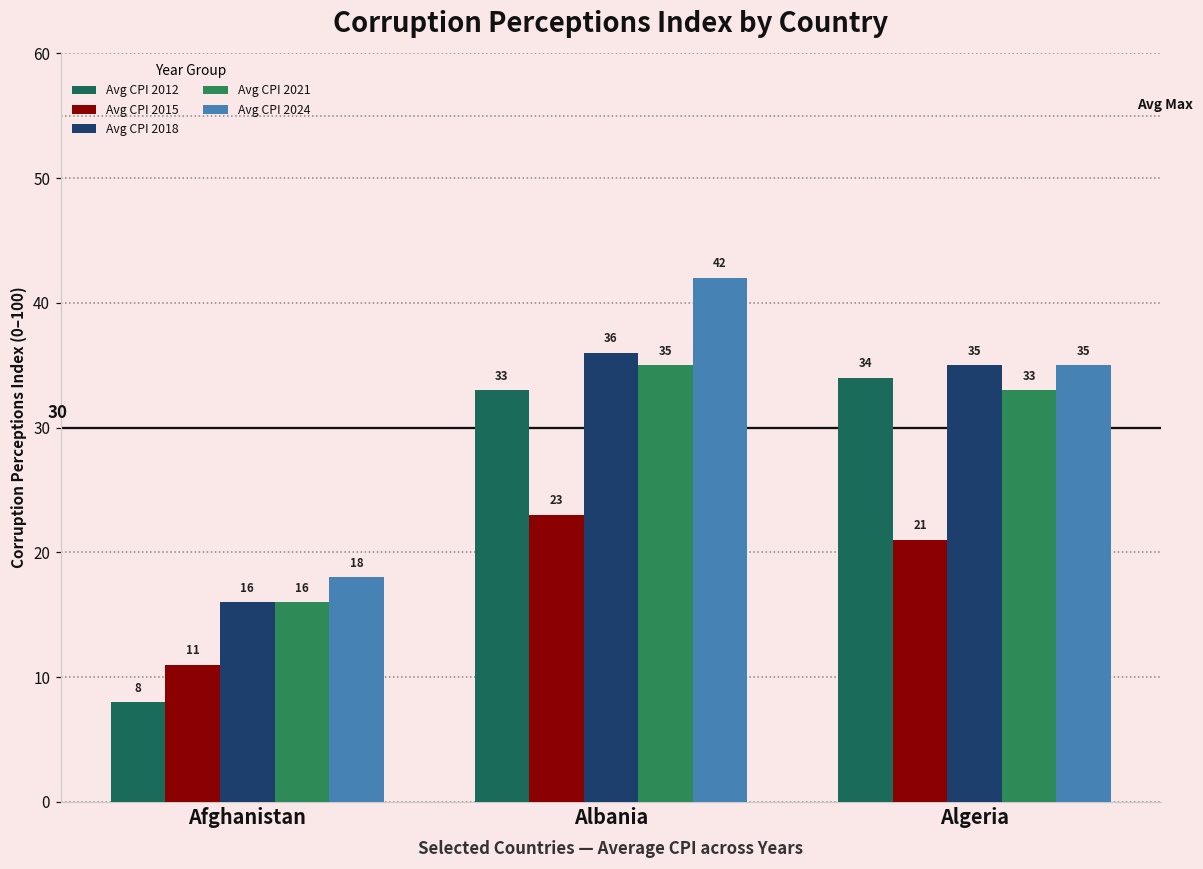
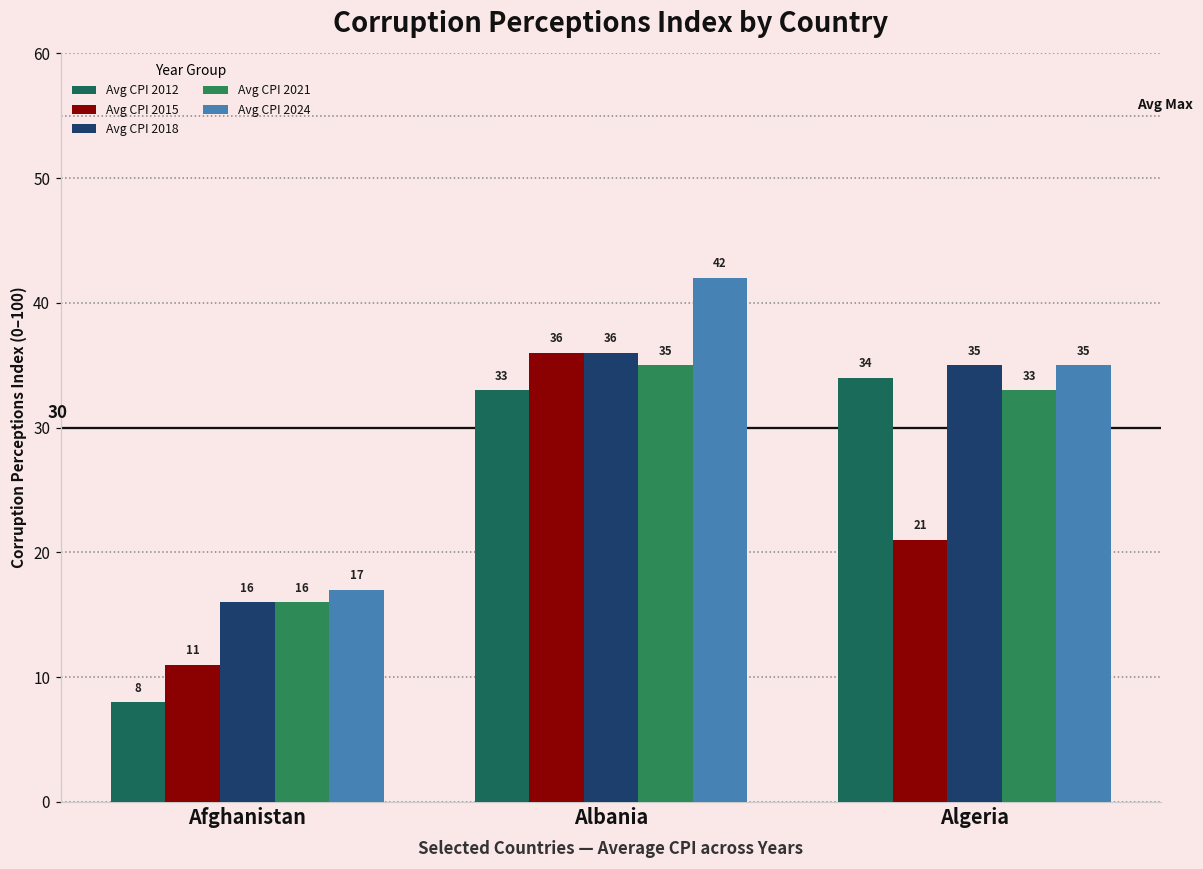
  {
    "Avg CPI 2015": {
      "Afghanistan": 11,
-     "Albania": 23,
+     "Albania": 36,
      "Algeria": 21
    },
    "Avg CPI 2024": {
-     "Afghanistan": 18,
+     "Afghanistan": 17,
      "Albania": 42,
      "Algeria": 35
    }
  }
